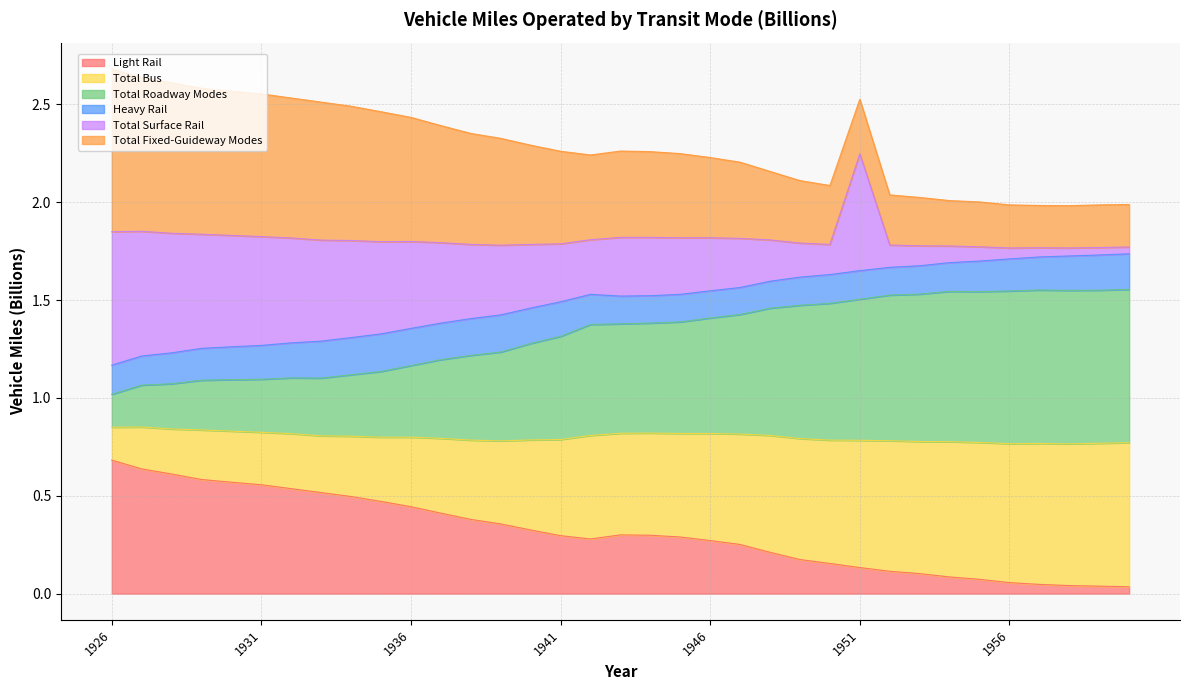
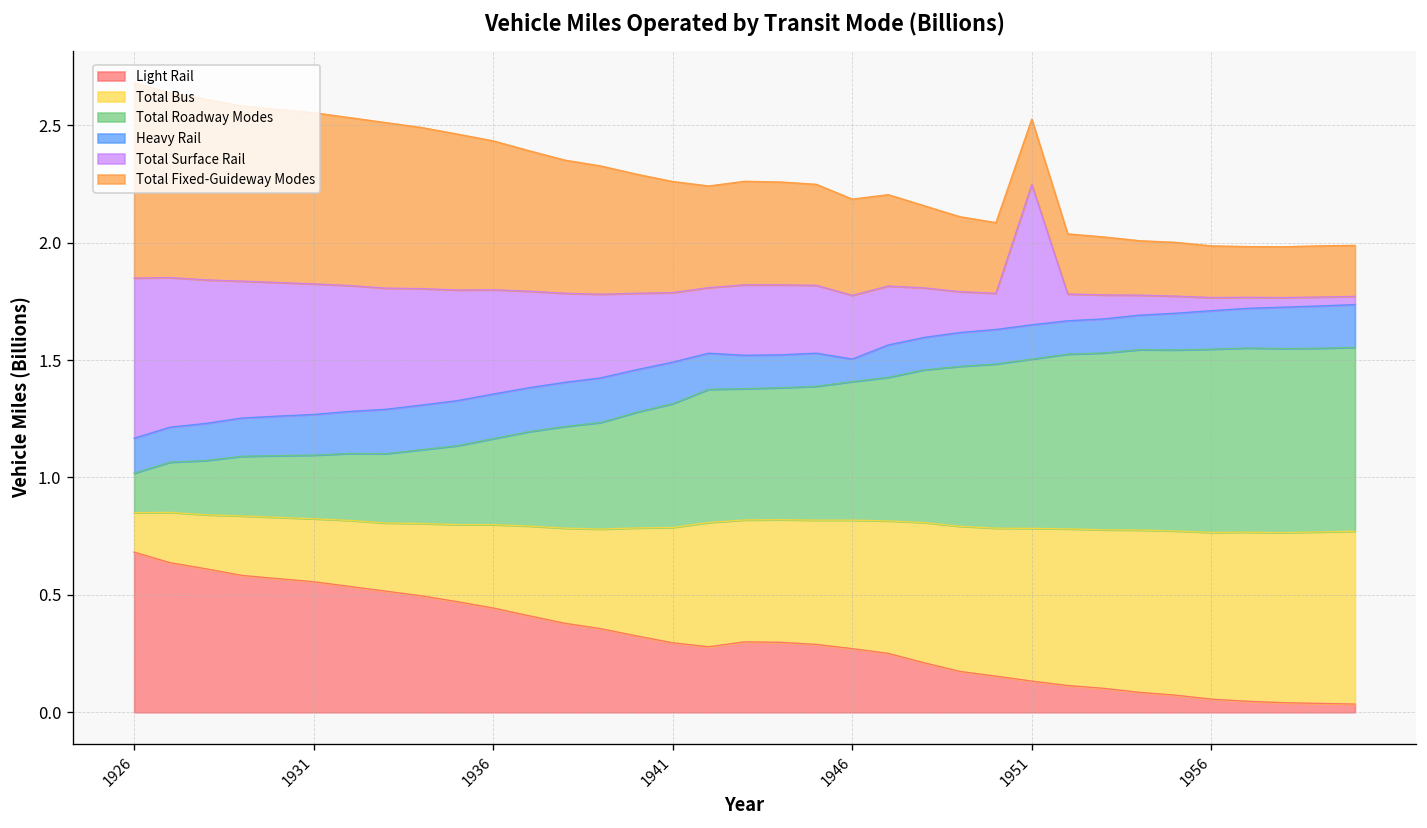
  {
    "Light Rail": {
      "1926": 0.68,
      "1931": 0.56,
      "1936": 0.44,
      "1941": 0.30,
      "1946": 0.27,
      "1951": 0.13,
      "1956": 0.06
    },
    "Total Bus": {
      "1926": 0.17,
      "1931": 0.27,
      "1936": 0.35,
      "1941": 0.49,
      "1946": 0.55,
      "1951": 0.65,
      "1956": 0.71
    },
    "Total Roadway Modes": {
      "1926": 0.17,
      "1931": 0.27,
      "1936": 0.37,
      "1941": 0.53,
      "1946": 0.59,
      "1951": 0.72,
      "1956": 0.78
    },
    "Heavy Rail": {
      "1926": 0.15,
      "1931": 0.17,
      "1936": 0.19,
      "1941": 0.18,
-     "1946": 0.14,
+     "1946": 0.10,
      "1951": 0.15,
      "1956": 0.16
    },
    "Total Surface Rail": {
      "1926": 0.68,
      "1931": 0.56,
      "1936": 0.44,
      "1941": 0.30,
      "1946": 0.27,
      "1951": 0.60,
      "1956": 0.06
    },
    "Total Fixed-Guideway Modes": {
      "1936": 0.63,
      "1941": 0.47,
      "1946": 0.41,
      "1951": 0.28,
      "1956": 0.22
    }
  }
